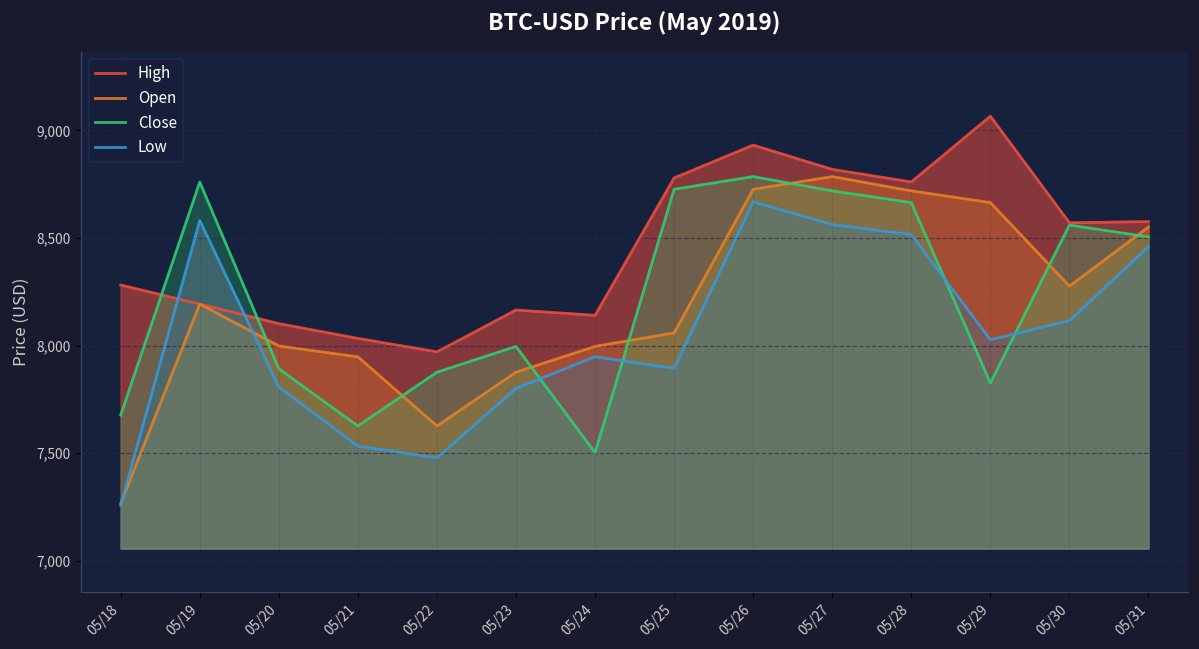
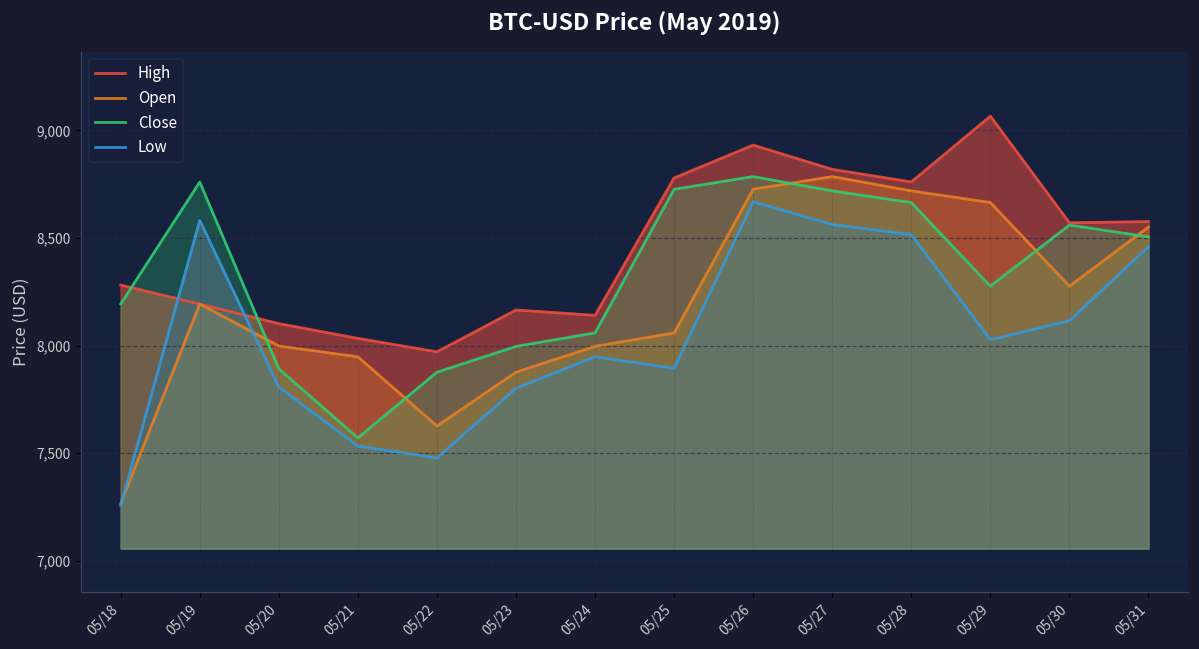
  {
    "Close": {
-     "05/18": "7,680",
+     "05/18": "8,190",
      "05/19": "8,760",
      "05/20": "7,890",
-     "05/21": "7,630",
+     "05/21": "7,570",
      "05/22": "7,880",
      "05/23": "8,000",
-     "05/24": "7,500",
+     "05/24": "8,060",
      "05/25": "8,730",
      "05/26": "8,790",
      "05/27": "8,720",
      "05/28": "8,660",
-     "05/29": "7,830",
+     "05/29": "8,280",
      "05/31": "8,500"
    },
    "Low": {
      "05/20": "7,810",
      "05/21": "7,530",
      "05/22": "7,480",
      "05/23": "7,800",
      "05/24": "7,950",
      "05/25": "7,890",
      "05/26": "8,670",
      "05/27": "8,560",
      "05/28": "8,520",
      "05/29": "8,030",
      "05/30": "8,120",
      "05/31": "8,460"
    }
  }
